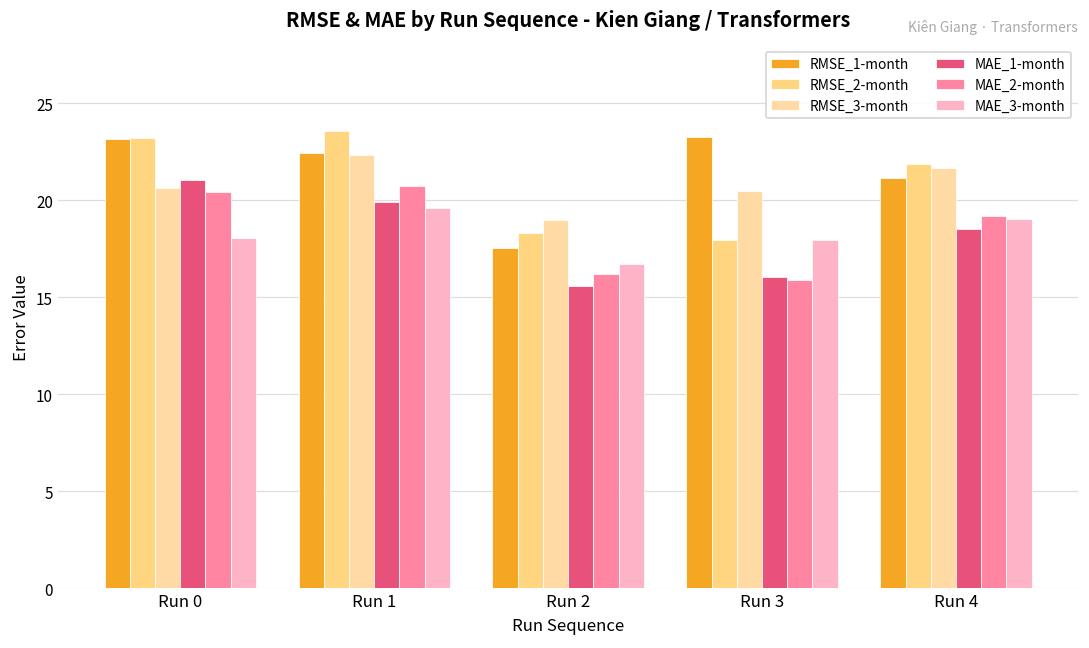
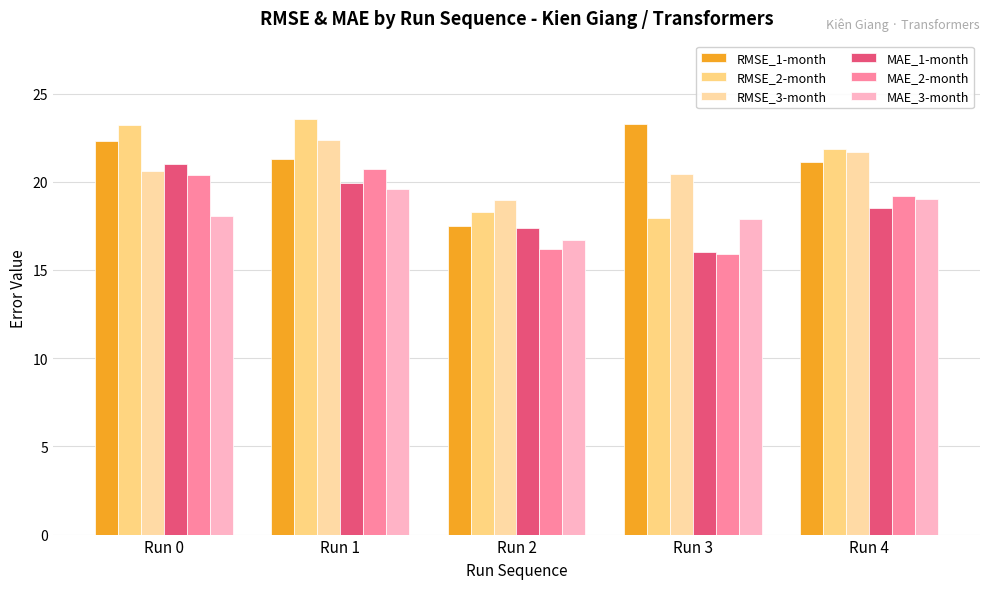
  {
    "RMSE_1-month": {
-     "Run 0": 23.1,
-     "Run 1": 22.4,
+     "Run 0": 22.3,
+     "Run 1": 21.3,
      "Run 2": 17.5,
      "Run 3": 23.3,
      "Run 4": 21.1
    },
    "MAE_1-month": {
      "Run 0": 21.0,
      "Run 1": 19.9,
-     "Run 2": 15.6,
+     "Run 2": 17.4,
      "Run 3": 16.0,
      "Run 4": 18.5
    }
  }
